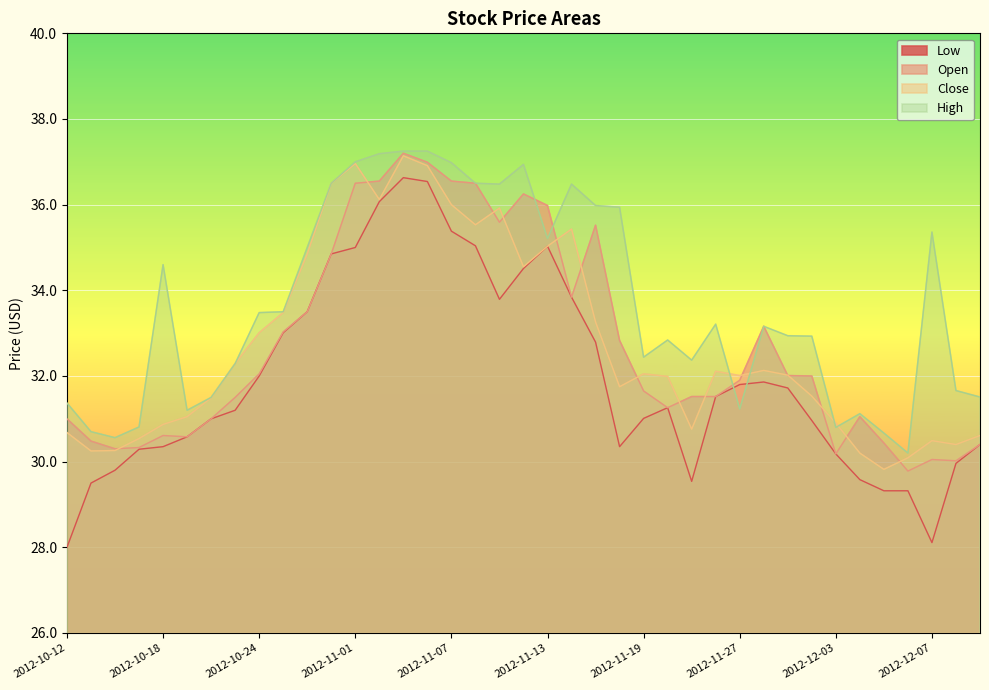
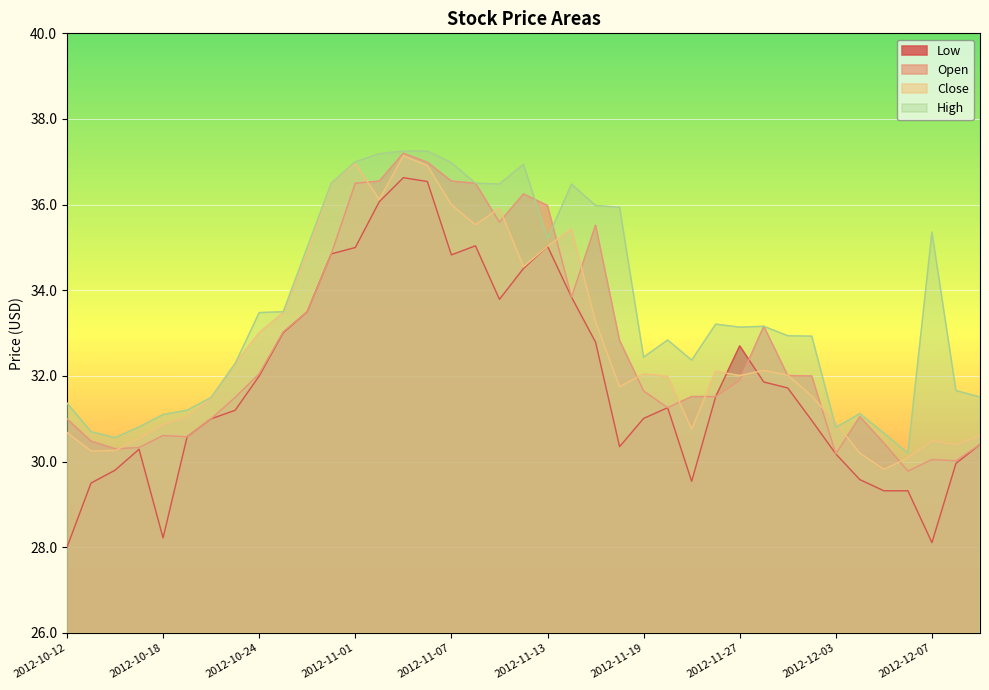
  {
    "Low": {
      "2012-10-12": 28.0,
-     "2012-10-18": 30.4,
+     "2012-10-18": 28.2,
      "2012-11-01": 35.0,
-     "2012-11-07": 35.4,
+     "2012-11-07": 34.8,
      "2012-11-19": 31.0,
-     "2012-11-27": 31.8,
+     "2012-11-27": 32.7,
      "2012-12-07": 28.1
    },
    "High": {
      "2012-10-12": 31.4,
-     "2012-10-18": 34.6,
+     "2012-10-18": 31.1,
      "2012-10-24": 33.5,
      "2012-11-07": 37.0,
      "2012-11-13": 35.2,
      "2012-11-19": 32.4,
-     "2012-11-27": 31.2,
+     "2012-11-27": 33.1,
      "2012-12-03": 30.8,
      "2012-12-07": 35.4
    }
  }
